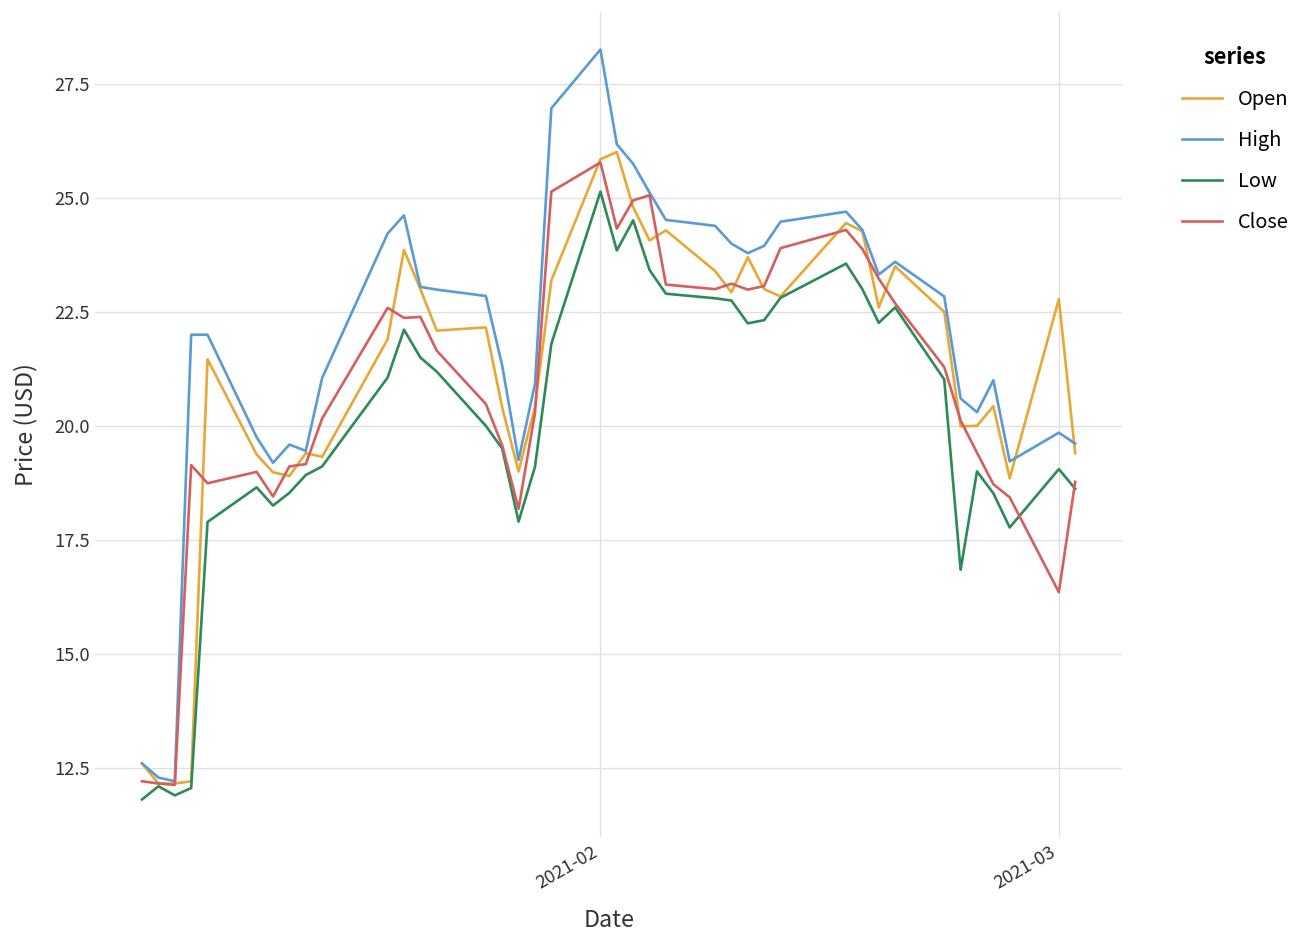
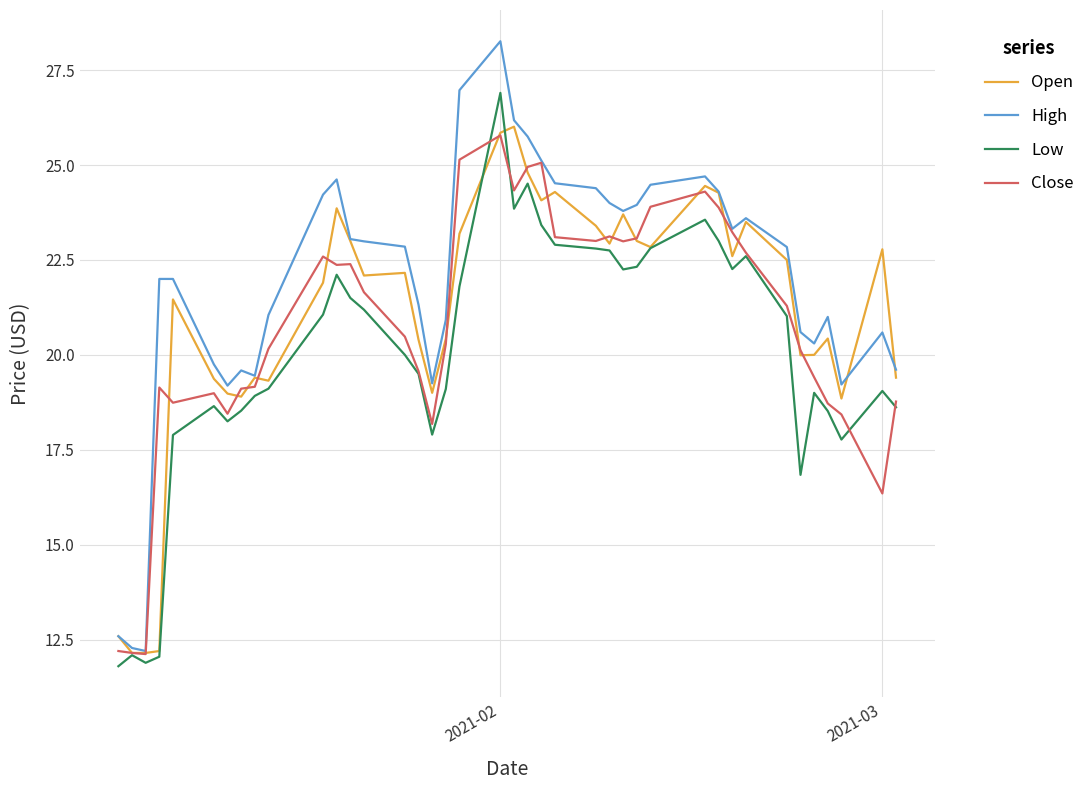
  {
    "Open": {
      "2021-02": 25.9,
      "2021-03": 22.8
    },
    "High": {
      "2021-02": 28.3,
-     "2021-03": 19.9
+     "2021-03": 20.6
    },
    "Low": {
-     "2021-02": 25.1,
+     "2021-02": 26.9,
      "2021-03": 19.1
    },
    "Close": {
      "2021-02": 25.8,
      "2021-03": 16.4
    }
  }
